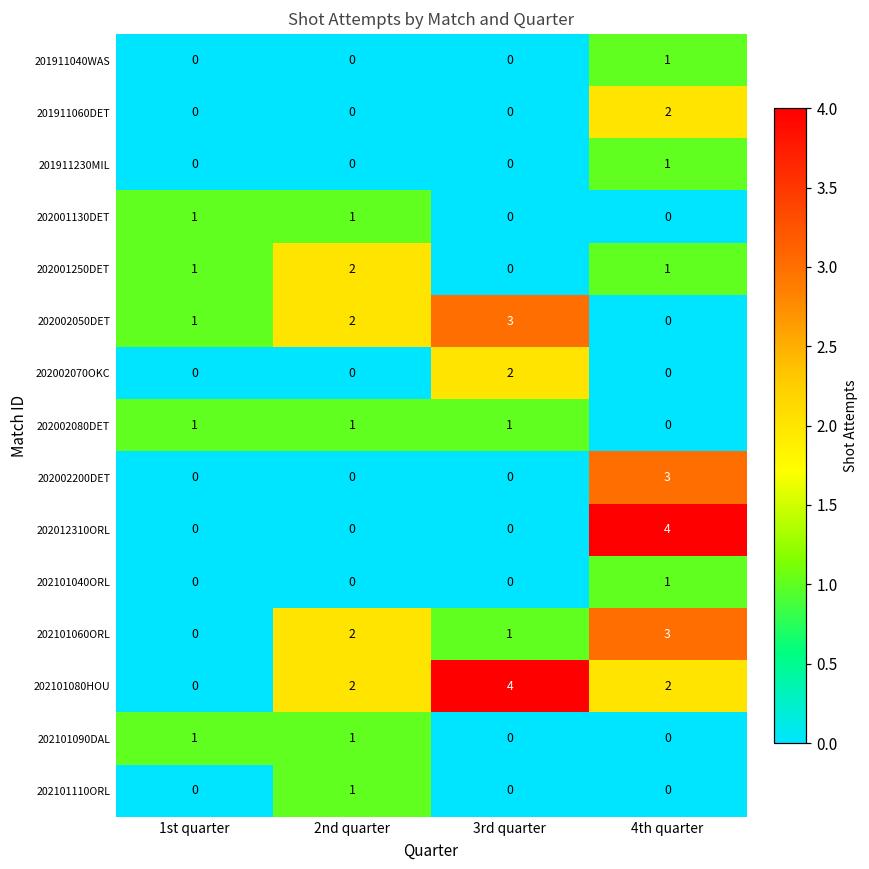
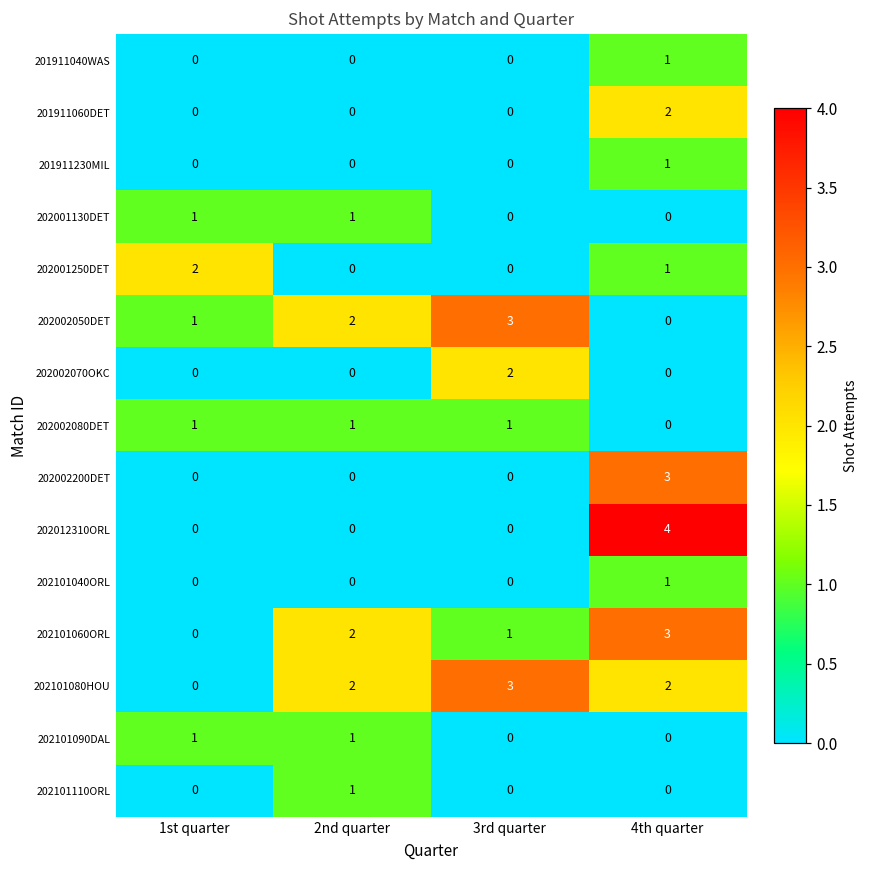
  {
    "201911040WAS": {
      "1st quarter": 0,
      "2nd quarter": 0,
      "3rd quarter": 0,
      "4th quarter": 1
    },
    "201911060DET": {
      "1st quarter": 0,
      "2nd quarter": 0,
      "3rd quarter": 0,
      "4th quarter": 2
    },
    "201911230MIL": {
      "1st quarter": 0,
      "2nd quarter": 0,
      "3rd quarter": 0,
      "4th quarter": 1
    },
    "202001130DET": {
      "1st quarter": 1,
      "2nd quarter": 1,
      "3rd quarter": 0,
      "4th quarter": 0
    },
    "202001250DET": {
-     "1st quarter": 1,
-     "2nd quarter": 2,
+     "1st quarter": 2,
+     "2nd quarter": 0,
      "3rd quarter": 0,
      "4th quarter": 1
    },
    "202002050DET": {
      "1st quarter": 1,
      "2nd quarter": 2,
      "3rd quarter": 3,
      "4th quarter": 0
    },
    "202002070OKC": {
      "1st quarter": 0,
      "2nd quarter": 0,
      "3rd quarter": 2,
      "4th quarter": 0
    },
    "202002080DET": {
      "1st quarter": 1,
      "2nd quarter": 1,
      "3rd quarter": 1,
      "4th quarter": 0
    },
    "202002200DET": {
      "1st quarter": 0,
      "2nd quarter": 0,
      "3rd quarter": 0,
      "4th quarter": 3
    },
    "202012310ORL": {
      "1st quarter": 0,
      "2nd quarter": 0,
      "3rd quarter": 0,
      "4th quarter": 4
    },
    "202101040ORL": {
      "1st quarter": 0,
      "2nd quarter": 0,
      "3rd quarter": 0,
      "4th quarter": 1
    },
    "202101060ORL": {
      "1st quarter": 0,
      "2nd quarter": 2,
      "3rd quarter": 1,
      "4th quarter": 3
    },
    "202101080HOU": {
      "1st quarter": 0,
      "2nd quarter": 2,
-     "3rd quarter": 4,
+     "3rd quarter": 3,
      "4th quarter": 2
    },
    "202101090DAL": {
      "1st quarter": 1,
      "2nd quarter": 1,
      "3rd quarter": 0,
      "4th quarter": 0
    },
    "202101110ORL": {
      "1st quarter": 0,
      "2nd quarter": 1,
      "3rd quarter": 0,
      "4th quarter": 0
    }
  }
